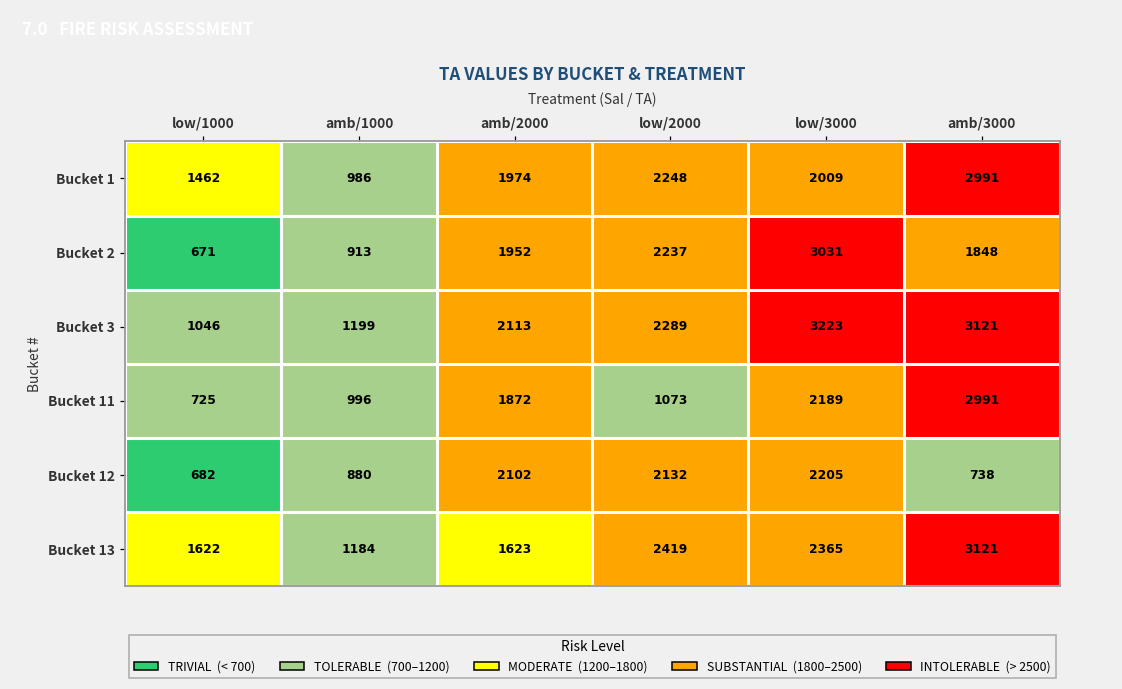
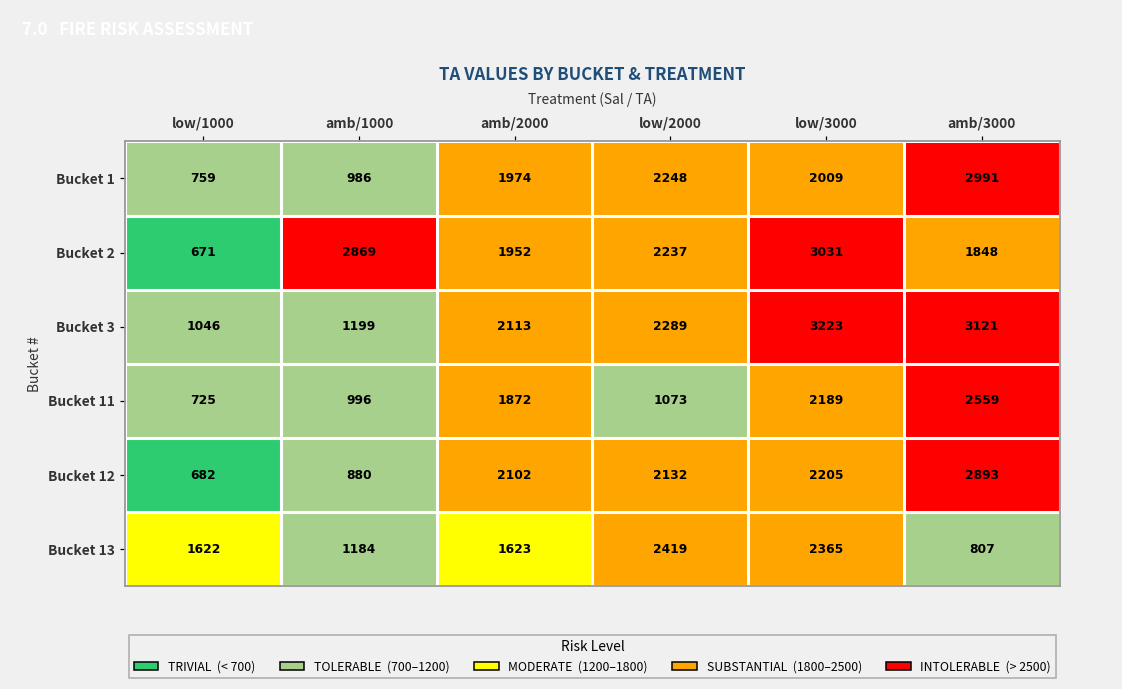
  {
    "Bucket 1": {
-     "low/1000": 1462,
+     "low/1000": 759,
      "amb/1000": 986,
      "amb/2000": 1974,
      "low/2000": 2248,
      "low/3000": 2009,
      "amb/3000": 2991
    },
    "Bucket 2": {
      "low/1000": 671,
-     "amb/1000": 913,
+     "amb/1000": 2869,
      "amb/2000": 1952,
      "low/2000": 2237,
      "low/3000": 3031,
      "amb/3000": 1848
    },
    "Bucket 3": {
      "low/1000": 1046,
      "amb/1000": 1199,
      "amb/2000": 2113,
      "low/2000": 2289,
      "low/3000": 3223,
      "amb/3000": 3121
    },
    "Bucket 11": {
      "low/1000": 725,
      "amb/1000": 996,
      "amb/2000": 1872,
      "low/2000": 1073,
      "low/3000": 2189,
-     "amb/3000": 2991
+     "amb/3000": 2559
    },
    "Bucket 12": {
      "low/1000": 682,
      "amb/1000": 880,
      "amb/2000": 2102,
      "low/2000": 2132,
      "low/3000": 2205,
-     "amb/3000": 738
+     "amb/3000": 2893
    },
    "Bucket 13": {
      "low/1000": 1622,
      "amb/1000": 1184,
      "amb/2000": 1623,
      "low/2000": 2419,
      "low/3000": 2365,
-     "amb/3000": 3121
+     "amb/3000": 807
    }
  }
